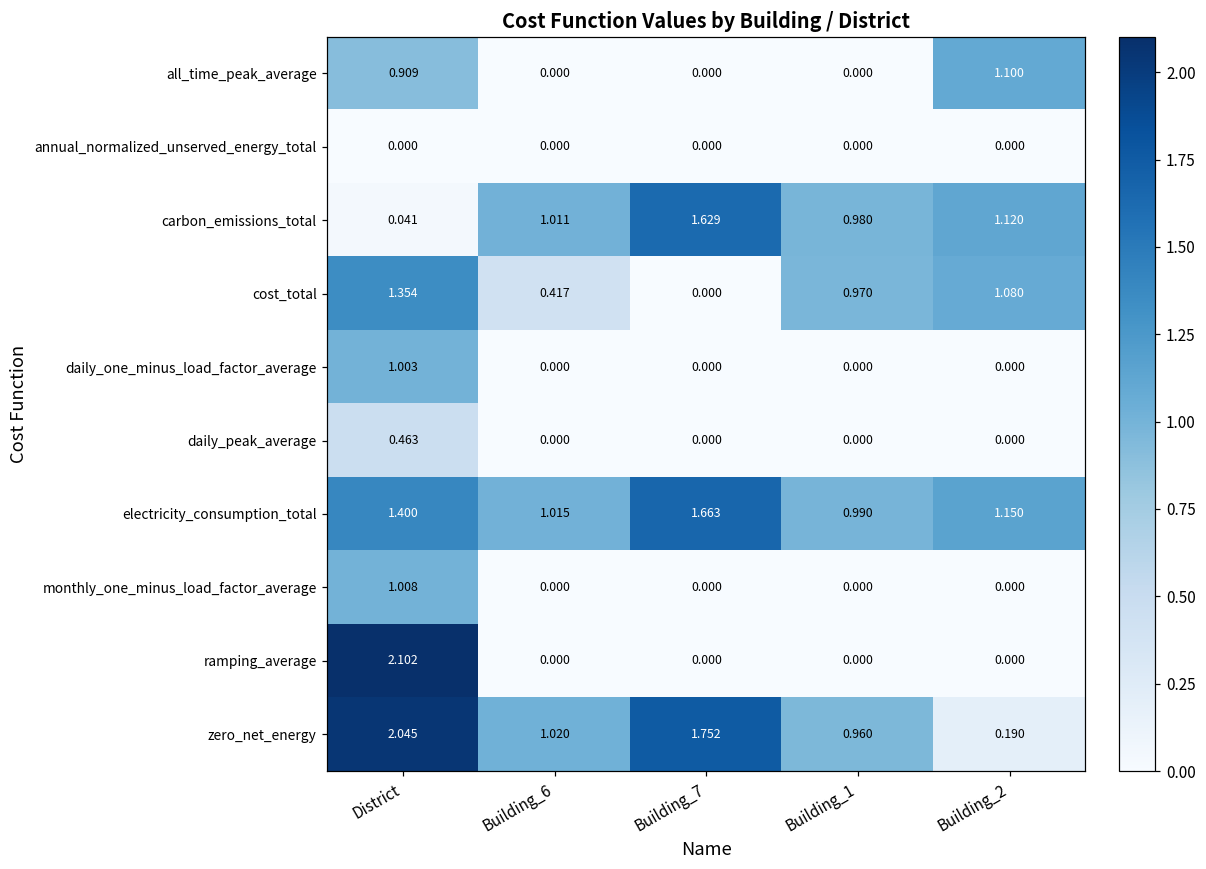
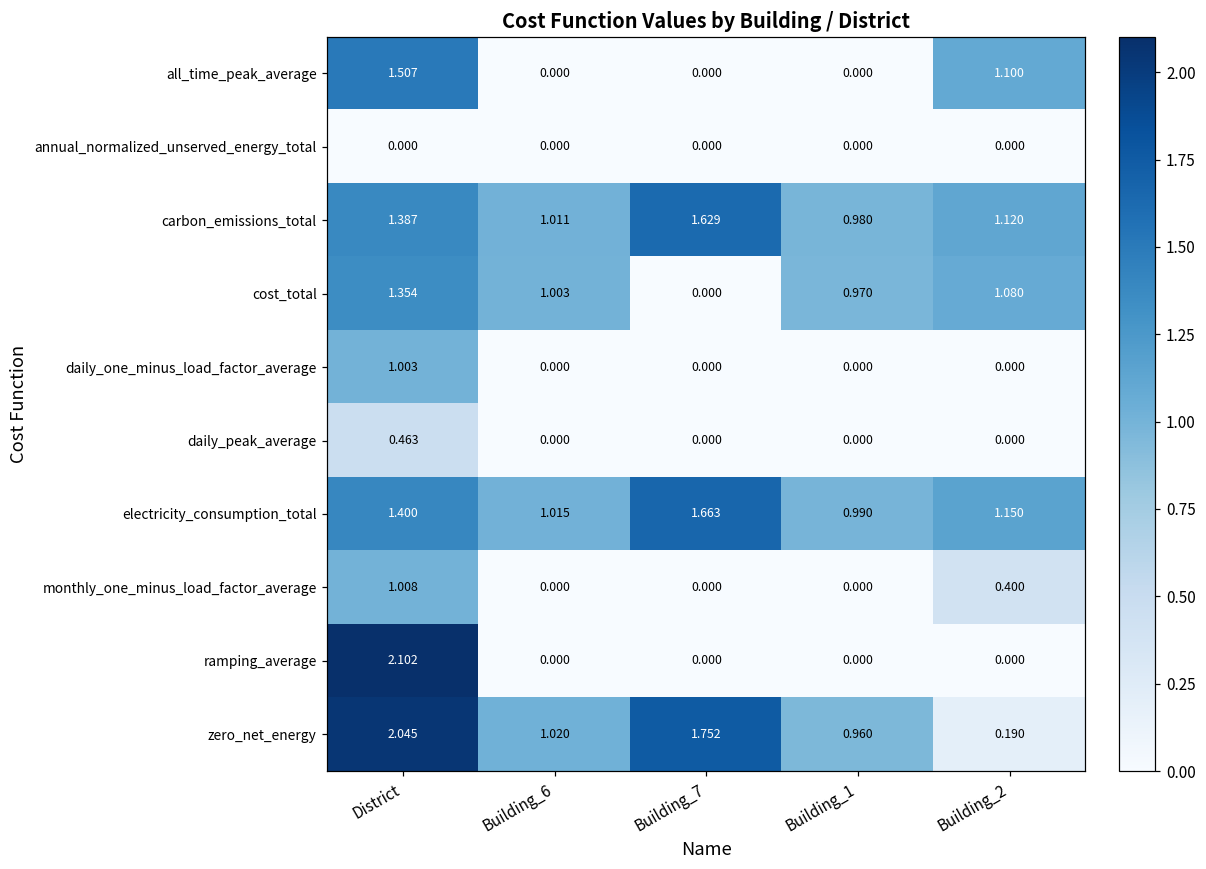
  {
    "all_time_peak_average": {
-     "District": 0.909,
+     "District": 1.507,
      "Building_6": 0.000,
      "Building_7": 0.000,
      "Building_1": 0.000,
      "Building_2": 1.100
    },
    "annual_normalized_unserved_energy_total": {
      "District": 0.000,
      "Building_6": 0.000,
      "Building_7": 0.000,
      "Building_1": 0.000,
      "Building_2": 0.000
    },
    "carbon_emissions_total": {
-     "District": 0.041,
+     "District": 1.387,
      "Building_6": 1.011,
      "Building_7": 1.629,
      "Building_1": 0.980,
      "Building_2": 1.120
    },
    "cost_total": {
      "District": 1.354,
-     "Building_6": 0.417,
+     "Building_6": 1.003,
      "Building_7": 0.000,
      "Building_1": 0.970,
      "Building_2": 1.080
    },
    "daily_one_minus_load_factor_average": {
      "District": 1.003,
      "Building_6": 0.000,
      "Building_7": 0.000,
      "Building_1": 0.000,
      "Building_2": 0.000
    },
    "daily_peak_average": {
      "District": 0.463,
      "Building_6": 0.000,
      "Building_7": 0.000,
      "Building_1": 0.000,
      "Building_2": 0.000
    },
    "electricity_consumption_total": {
      "District": 1.400,
      "Building_6": 1.015,
      "Building_7": 1.663,
      "Building_1": 0.990,
      "Building_2": 1.150
    },
    "monthly_one_minus_load_factor_average": {
      "District": 1.008,
      "Building_6": 0.000,
      "Building_7": 0.000,
      "Building_1": 0.000,
-     "Building_2": 0.000
+     "Building_2": 0.400
    },
    "ramping_average": {
      "District": 2.102,
      "Building_6": 0.000,
      "Building_7": 0.000,
      "Building_1": 0.000,
      "Building_2": 0.000
    },
    "zero_net_energy": {
      "District": 2.045,
      "Building_6": 1.020,
      "Building_7": 1.752,
      "Building_1": 0.960,
      "Building_2": 0.190
    }
  }
